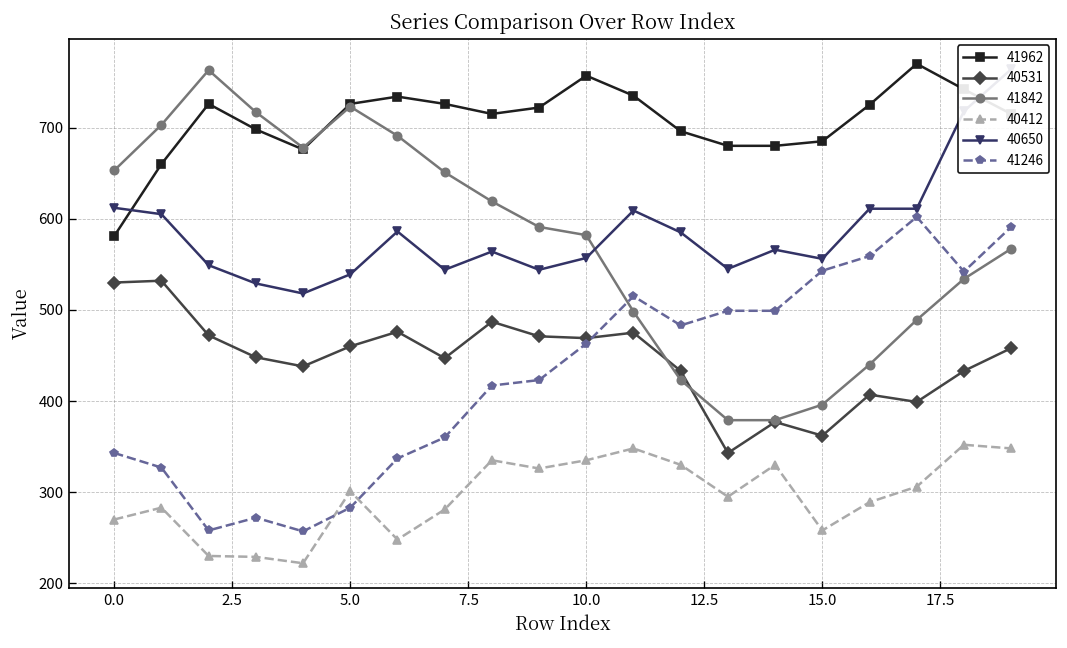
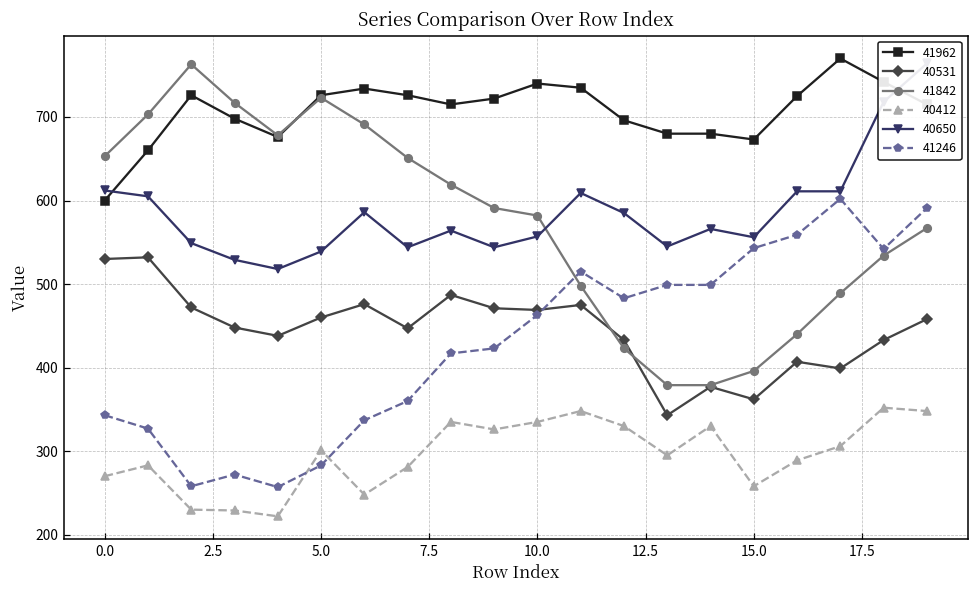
  {
    "41962": {
-     "0.0": 580,
-     "10.0": 760,
-     "15.0": 690
+     "0.0": 600,
+     "10.0": 740,
+     "15.0": 670
    },
    "40412": {
      "0.0": 270,
      "5.0": 300,
      "10.0": 340,
      "15.0": 260
    }
  }
